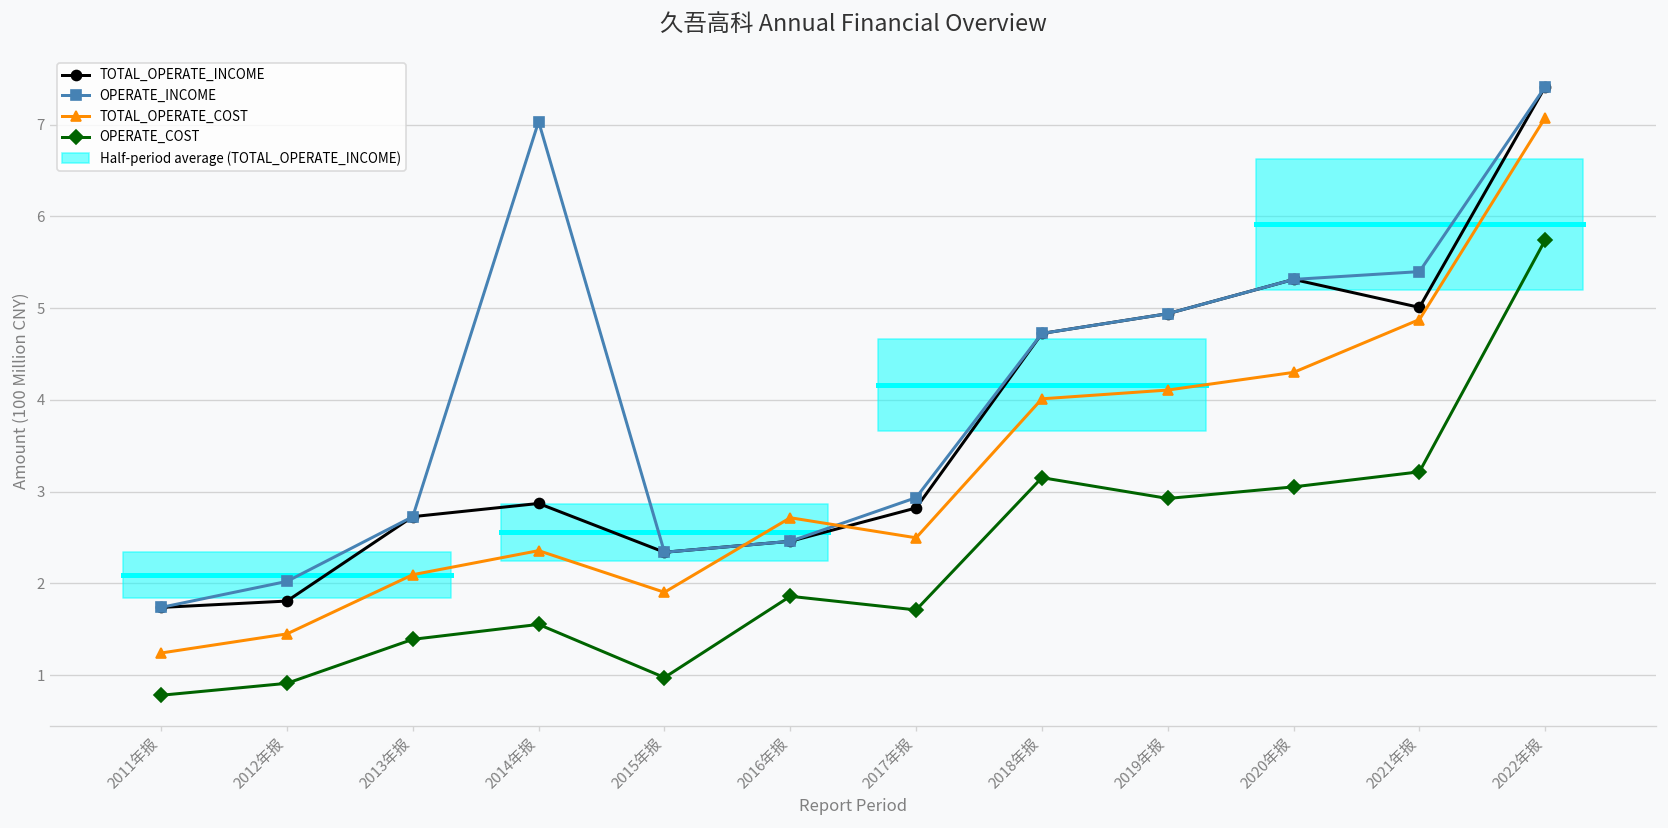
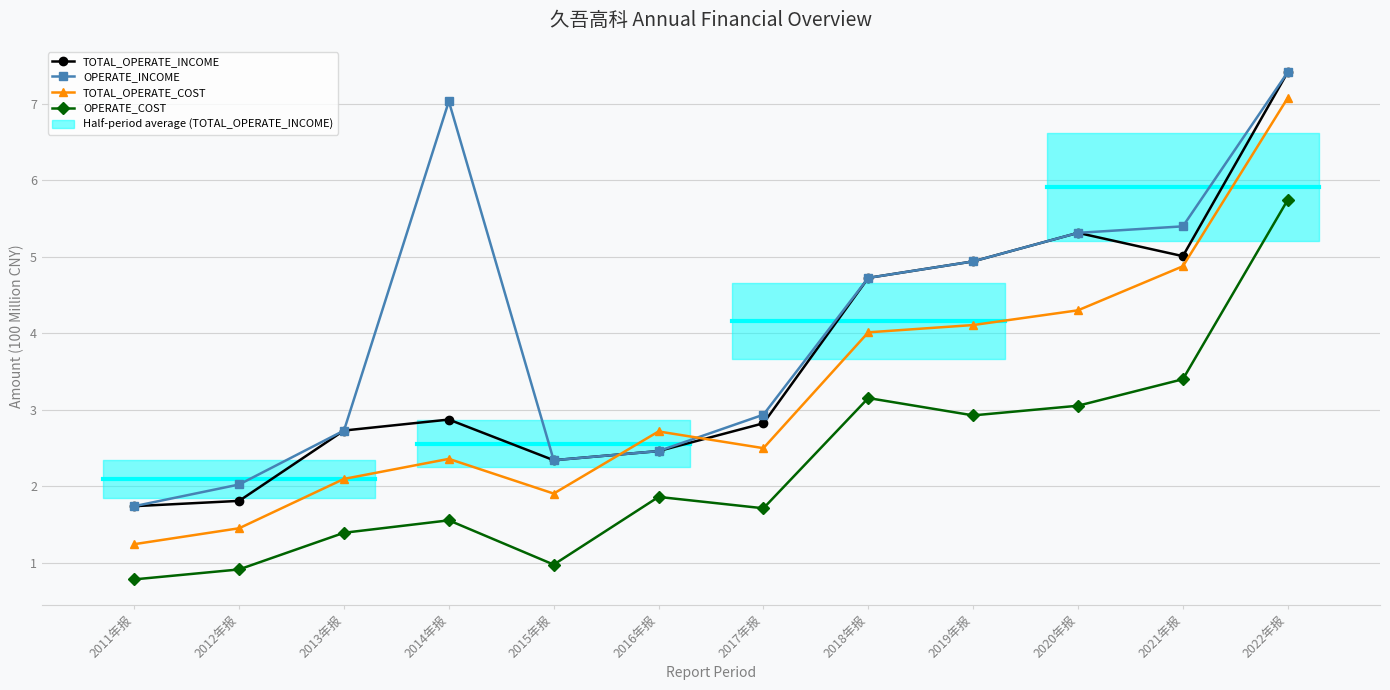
  {
    "TOTAL_OPERATE_INCOME": {
      "2012年报": 1.8,
      "2014年报": 2.9,
      "2017年报": 2.8,
      "2021年报": 5.0
    },
    "OPERATE_INCOME": {
      "2012年报": 2.0,
      "2014年报": 7.0,
      "2017年报": 2.9,
      "2021年报": 5.4
    },
    "TOTAL_OPERATE_COST": {
      "2011年报": 1.2,
      "2012年报": 1.5,
      "2013年报": 2.1,
      "2014年报": 2.4,
      "2015年报": 1.9,
      "2016年报": 2.7,
      "2017年报": 2.5,
      "2018年报": 4.0,
      "2019年报": 4.1,
      "2020年报": 4.3,
      "2021年报": 4.9,
      "2022年报": 7.1
    },
    "OPERATE_COST": {
      "2011年报": 0.8,
      "2012年报": 0.9,
      "2013年报": 1.4,
      "2014年报": 1.6,
      "2015年报": 1.0,
      "2016年报": 1.9,
      "2017年报": 1.7,
      "2018年报": 3.2,
      "2019年报": 2.9,
      "2020年报": 3.1,
-     "2021年报": 3.2,
+     "2021年报": 3.4,
      "2022年报": 5.7
    }
  }
